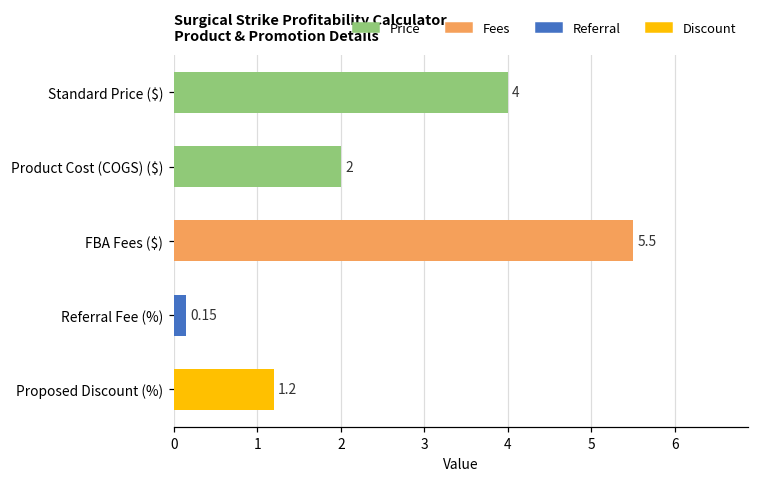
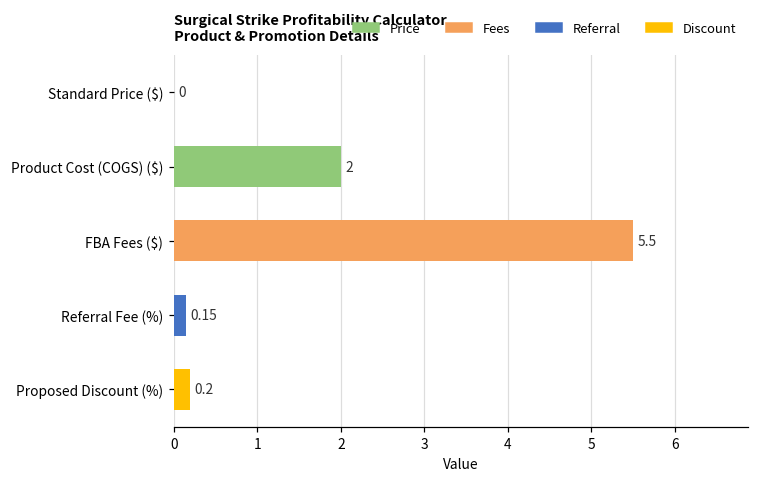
  {
-   "Standard Price ($)": 4,
+   "Standard Price ($)": 0,
    "Product Cost (COGS) ($)": 2,
    "FBA Fees ($)": 5.5,
    "Referral Fee (%)": 0.15,
-   "Proposed Discount (%)": 1.2
+   "Proposed Discount (%)": 0.2
  }
